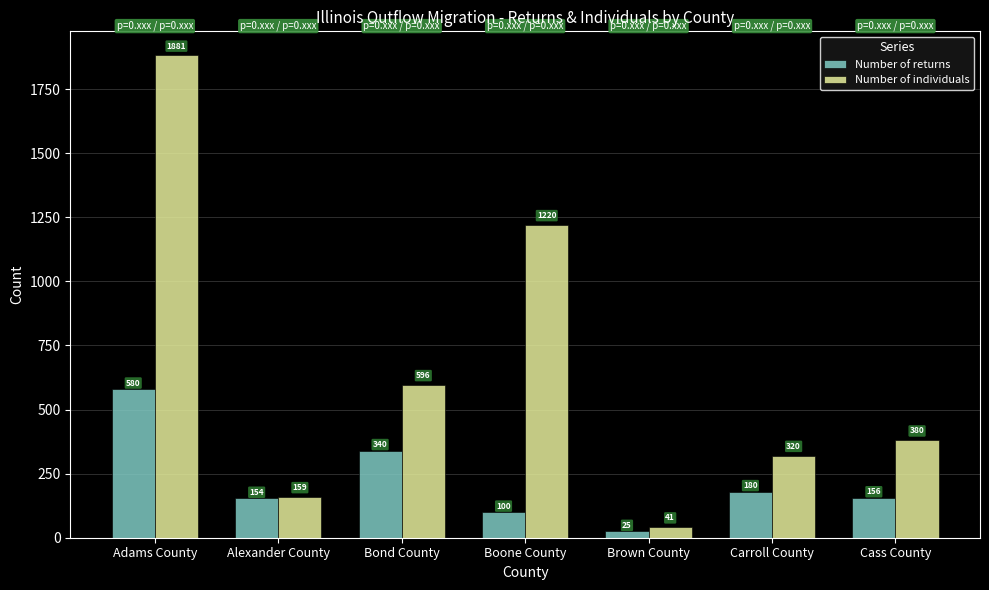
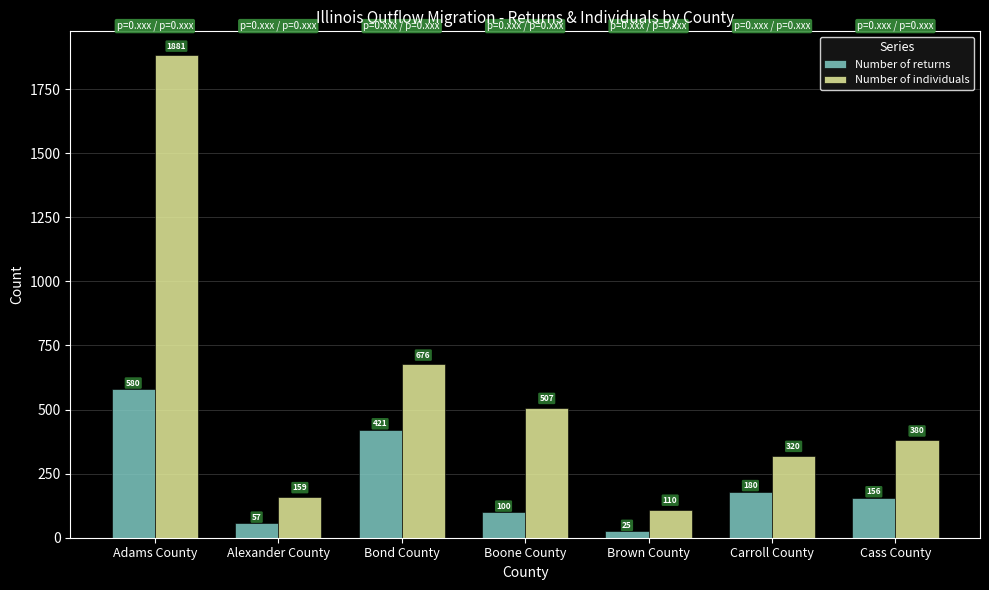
  {
    "Number of returns": {
-     "Alexander County": 154,
-     "Bond County": 340
+     "Alexander County": 57,
+     "Bond County": 421
    },
    "Number of individuals": {
-     "Bond County": 596,
-     "Boone County": 1220,
-     "Brown County": 41
+     "Bond County": 676,
+     "Boone County": 507,
+     "Brown County": 110
    }
  }
